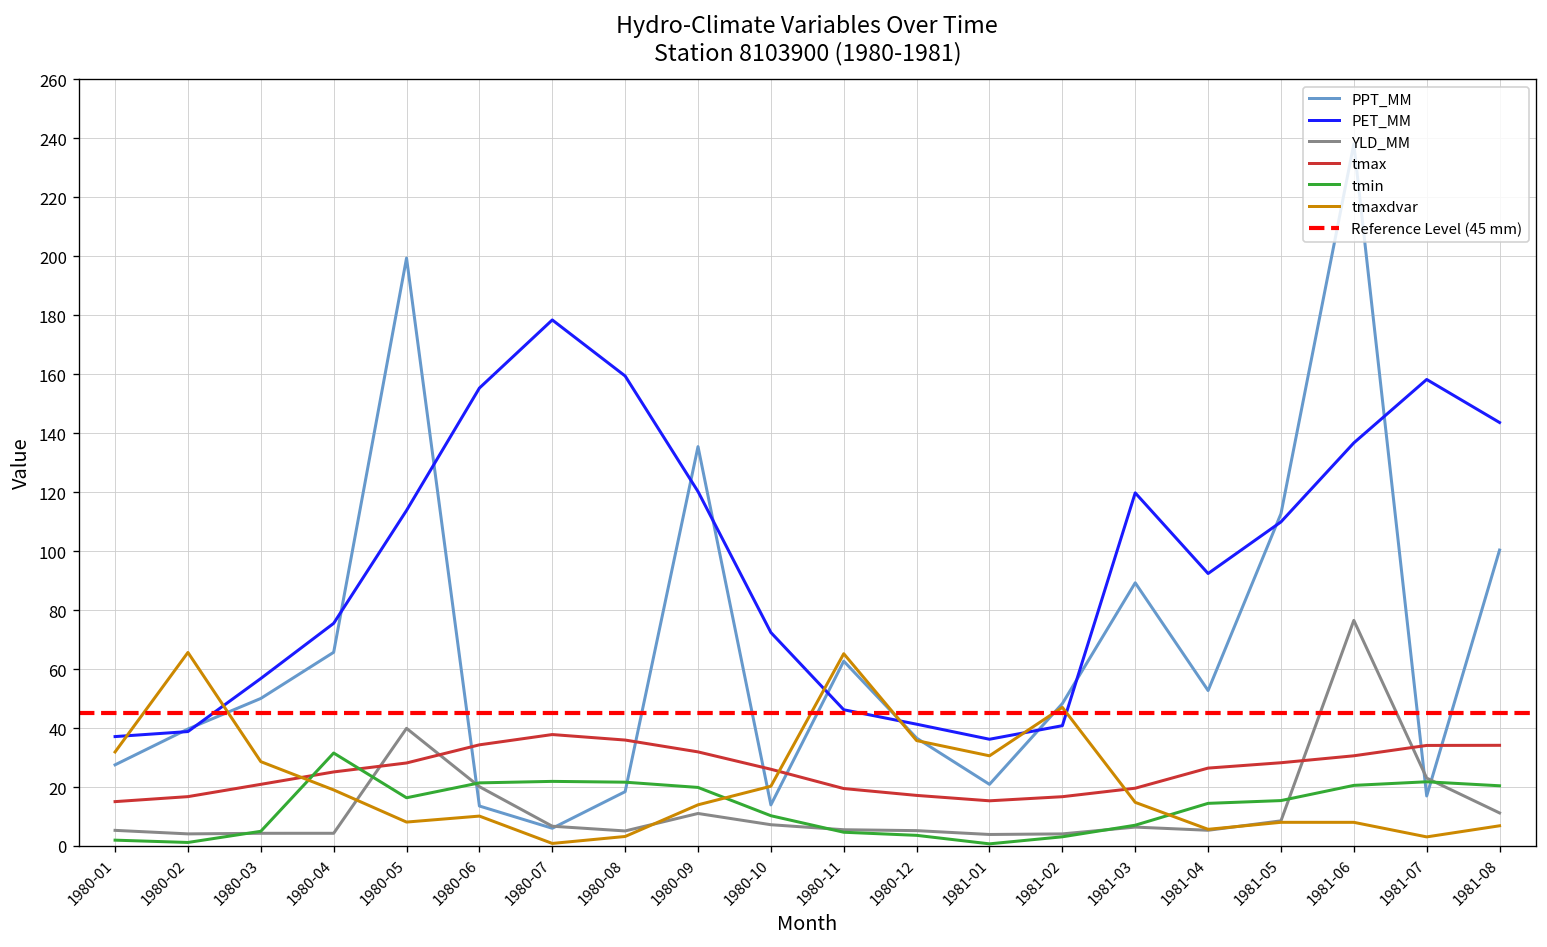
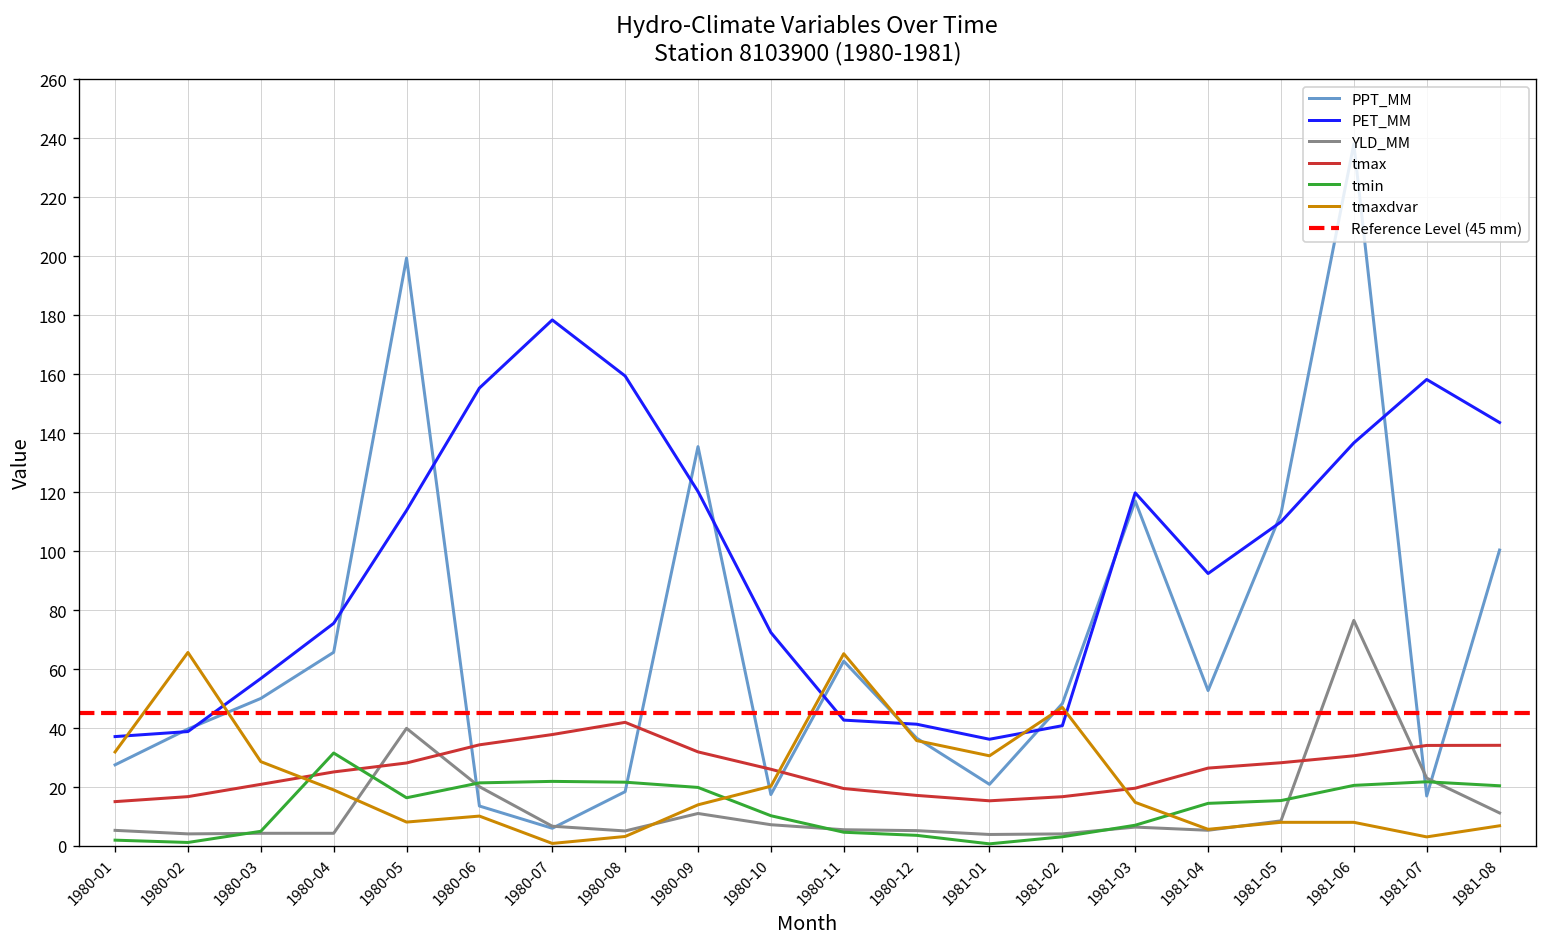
  {
    "PPT_MM": {
      "1980-01": 28,
      "1980-03": 50,
      "1980-04": 66,
      "1980-05": 199,
      "1980-06": 14,
      "1980-08": 18,
      "1980-09": 135,
-     "1980-10": 14,
+     "1980-10": 17,
      "1980-11": 63,
      "1981-01": 21,
      "1981-02": 48,
-     "1981-03": 89,
+     "1981-03": 117,
      "1981-04": 53,
      "1981-05": 113,
      "1981-07": 17,
      "1981-08": 100
    },
    "PET_MM": {
      "1980-01": 37,
      "1980-03": 57,
      "1980-04": 76,
      "1980-05": 114,
      "1980-06": 155,
      "1980-07": 178,
      "1980-08": 159,
      "1980-09": 120,
      "1980-10": 72,
-     "1980-11": 46,
+     "1980-11": 43,
      "1980-12": 41,
      "1981-01": 36,
      "1981-02": 41,
      "1981-03": 120,
      "1981-04": 92,
      "1981-05": 110,
      "1981-06": 137,
      "1981-07": 158,
      "1981-08": 144
    },
    "YLD_MM": {
      "1980-01": 5,
      "1980-02": 4,
      "1980-04": 4,
      "1980-05": 40,
      "1980-06": 20,
      "1980-08": 5,
      "1980-09": 11,
      "1980-10": 7,
      "1980-12": 5,
      "1981-01": 4,
      "1981-06": 77,
      "1981-07": 23,
      "1981-08": 11
    },
    "tmax": {
      "1980-01": 15,
      "1980-02": 17,
      "1980-03": 21,
      "1980-04": 25,
      "1980-05": 28,
      "1980-06": 34,
      "1980-07": 38,
-     "1980-08": 36,
+     "1980-08": 42,
      "1980-09": 32,
      "1980-10": 26,
      "1980-11": 19,
      "1980-12": 17,
      "1981-01": 15,
      "1981-02": 17,
      "1981-03": 20,
      "1981-04": 26,
      "1981-05": 28,
      "1981-06": 31,
      "1981-07": 34,
      "1981-08": 34
    },
    "tmin": {
      "1980-01": 2,
      "1980-02": 1,
      "1980-04": 32,
      "1980-05": 16,
      "1980-06": 21,
      "1980-07": 22,
      "1980-08": 22,
      "1980-09": 20,
      "1980-10": 10,
      "1980-12": 4,
      "1981-01": 1,
      "1981-04": 14,
      "1981-05": 15,
      "1981-06": 21,
      "1981-07": 22,
      "1981-08": 20
    },
    "tmaxdvar": {
      "1980-01": 32,
      "1980-02": 66,
      "1980-03": 29,
      "1980-04": 19,
      "1980-05": 8,
      "1980-06": 10,
      "1980-07": 1,
      "1980-08": 3,
      "1980-09": 14,
      "1980-10": 20,
      "1980-11": 65,
      "1981-01": 31,
      "1981-02": 47,
      "1981-03": 15,
      "1981-06": 8,
      "1981-07": 3,
      "1981-08": 7
    }
  }
